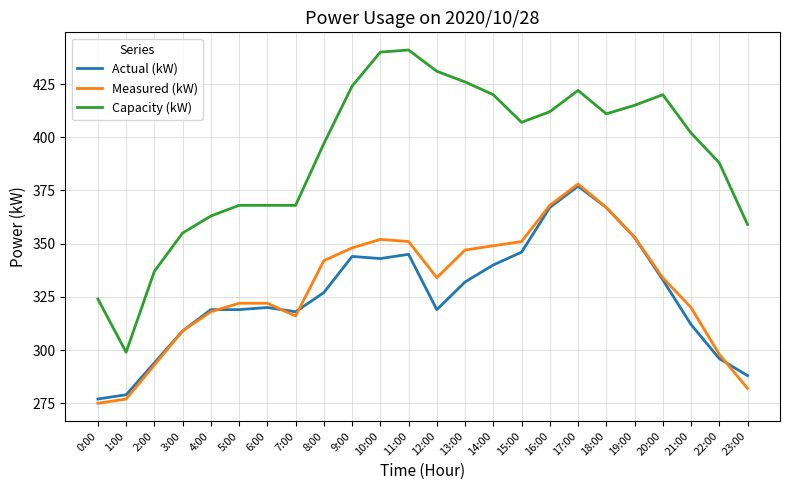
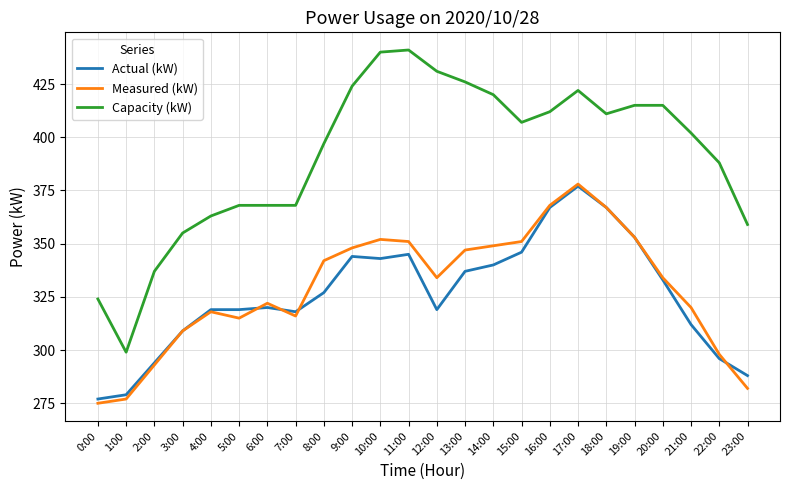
  {
    "Actual (kW)": {
      "0:00": 277,
      "1:00": 279,
      "5:00": 319,
      "6:00": 320,
      "7:00": 318,
      "8:00": 327,
      "9:00": 344,
      "10:00": 343,
      "11:00": 345,
      "12:00": 319,
-     "13:00": 332,
+     "13:00": 337,
      "14:00": 340,
      "15:00": 346,
      "21:00": 312,
      "22:00": 296,
      "23:00": 288
    },
    "Measured (kW)": {
      "0:00": 275,
      "1:00": 277,
-     "5:00": 322,
+     "5:00": 315,
      "6:00": 322,
      "7:00": 316,
      "8:00": 342,
      "9:00": 348,
      "10:00": 352,
      "11:00": 351,
      "12:00": 334,
      "13:00": 347,
      "14:00": 349,
      "15:00": 351,
      "21:00": 320,
      "22:00": 298,
      "23:00": 282
    },
    "Capacity (kW)": {
      "0:00": 324,
      "1:00": 299,
      "2:00": 337,
      "3:00": 355,
      "4:00": 363,
      "5:00": 368,
      "6:00": 368,
      "7:00": 368,
      "8:00": 397,
      "9:00": 424,
      "10:00": 440,
      "11:00": 441,
      "12:00": 431,
      "13:00": 426,
      "14:00": 420,
      "15:00": 407,
      "16:00": 412,
      "17:00": 422,
      "18:00": 411,
      "19:00": 415,
-     "20:00": 420,
+     "20:00": 415,
      "21:00": 402,
      "22:00": 388,
      "23:00": 359
    }
  }
